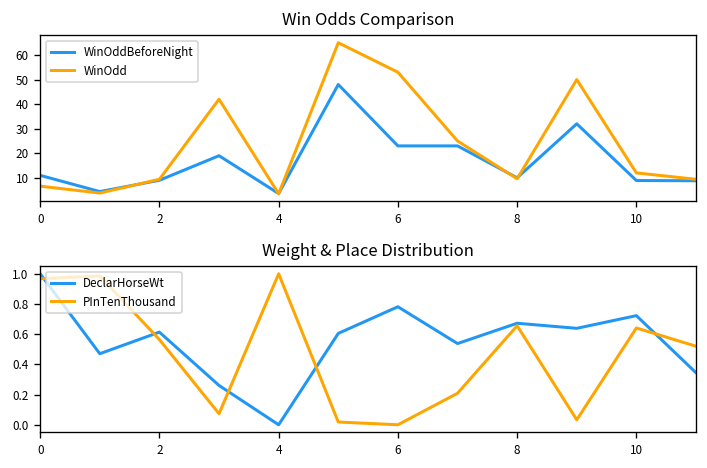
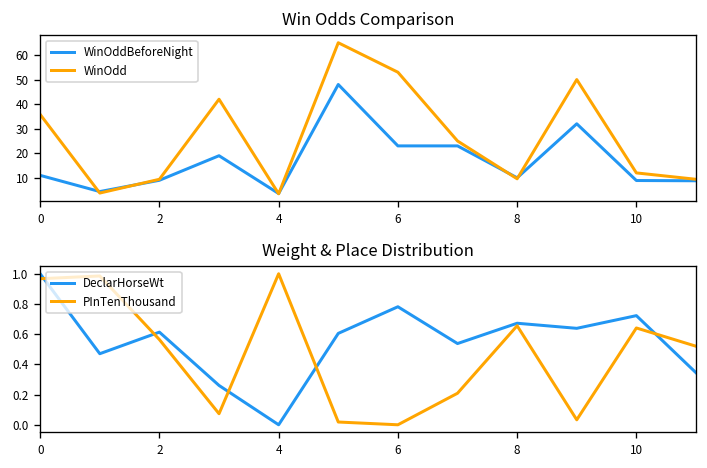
  {
    "Win Odds Comparison": {
      "WinOddBeforeNight": {
        "0": 11
      },
      "WinOdd": {
-       "0": 7
+       "0": 36
      }
    },
    "Weight & Place Distribution": {
      "DeclarHorseWt": {
        "0": 1.00
      },
      "PInTenThousand": {
        "0": 0.97
      }
    }
  }
